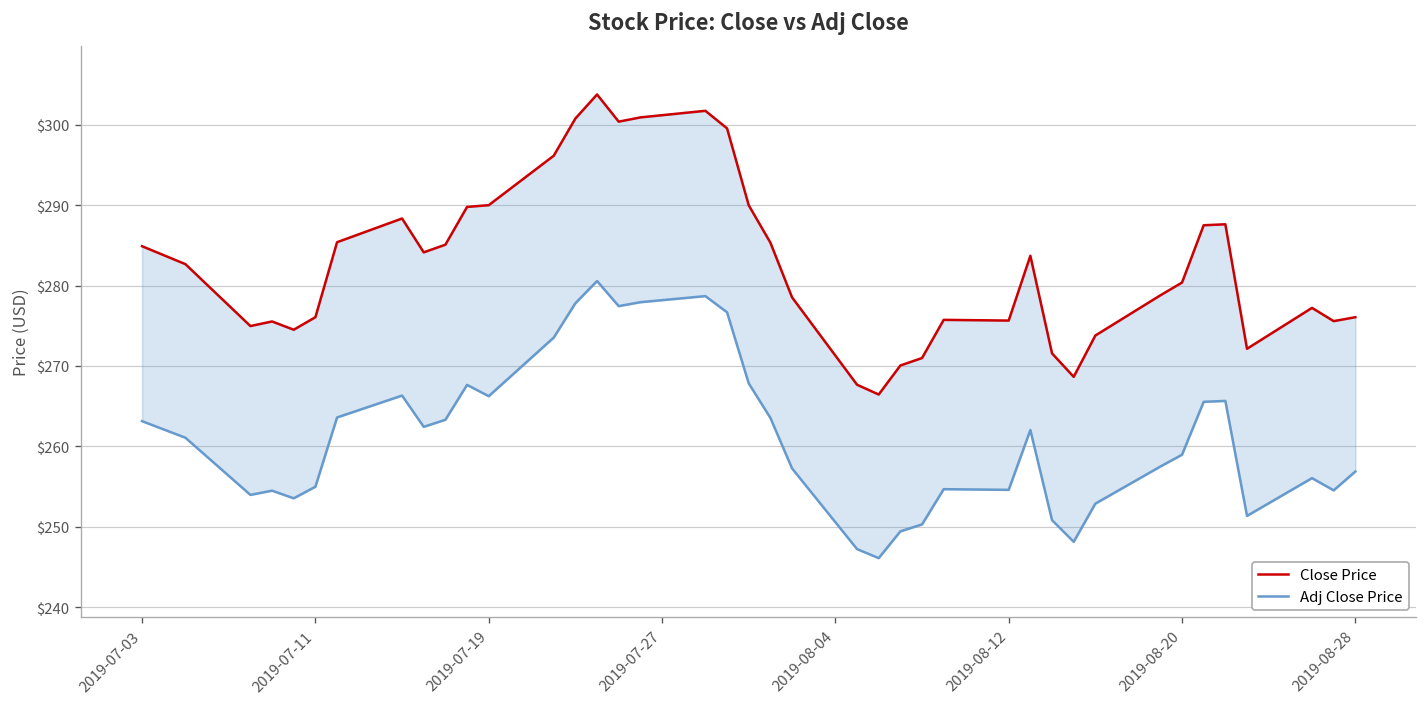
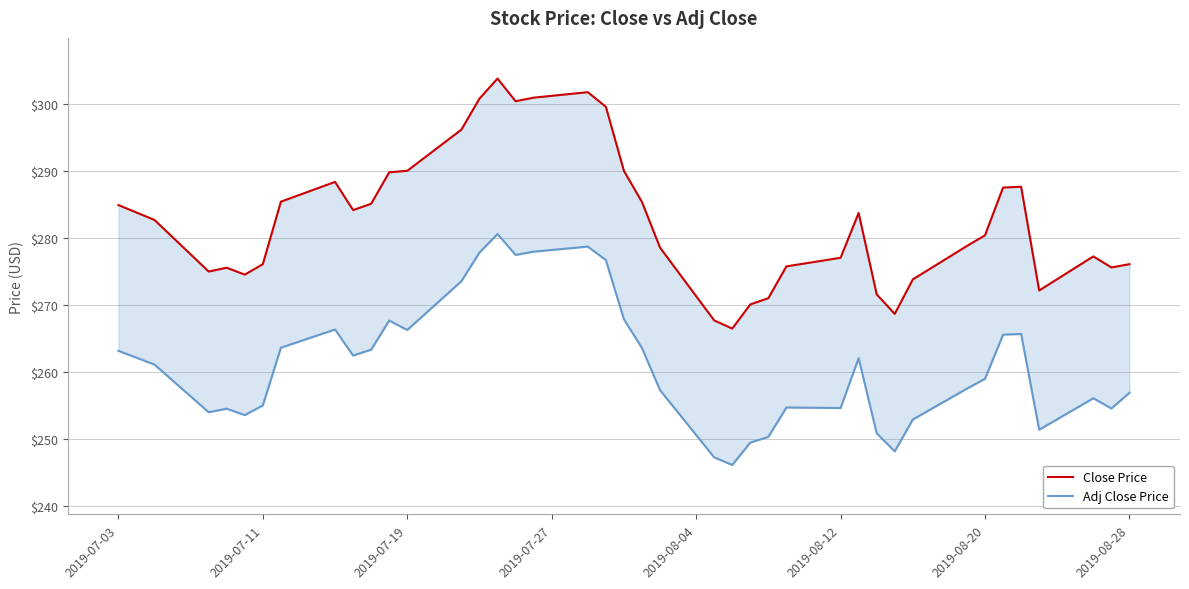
  {
    "Close Price": {
      "2019-07-03": "$285",
      "2019-07-11": "$276",
      "2019-07-19": "$290",
-     "2019-08-12": "$276",
+     "2019-08-12": "$277",
      "2019-08-20": "$280",
      "2019-08-28": "$276"
    },
    "Adj Close Price": {
      "2019-07-03": "$263",
      "2019-07-11": "$255",
      "2019-07-19": "$266",
      "2019-08-12": "$255",
      "2019-08-20": "$259",
      "2019-08-28": "$257"
    }
  }
